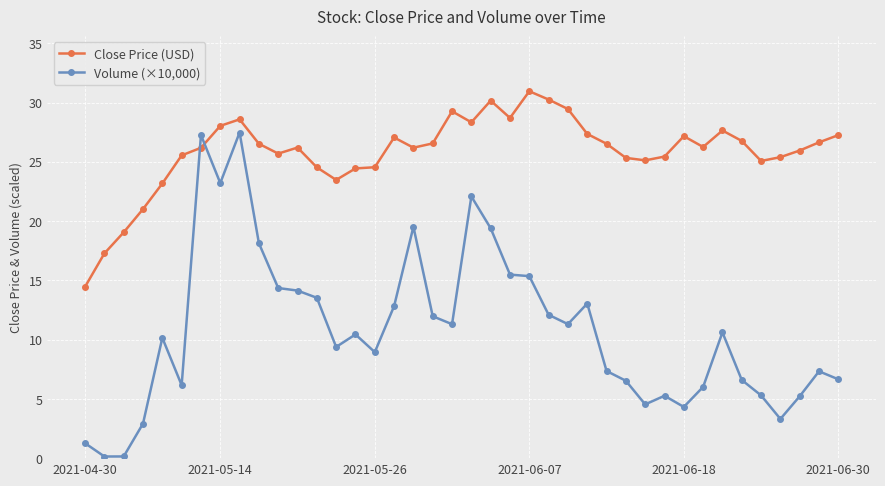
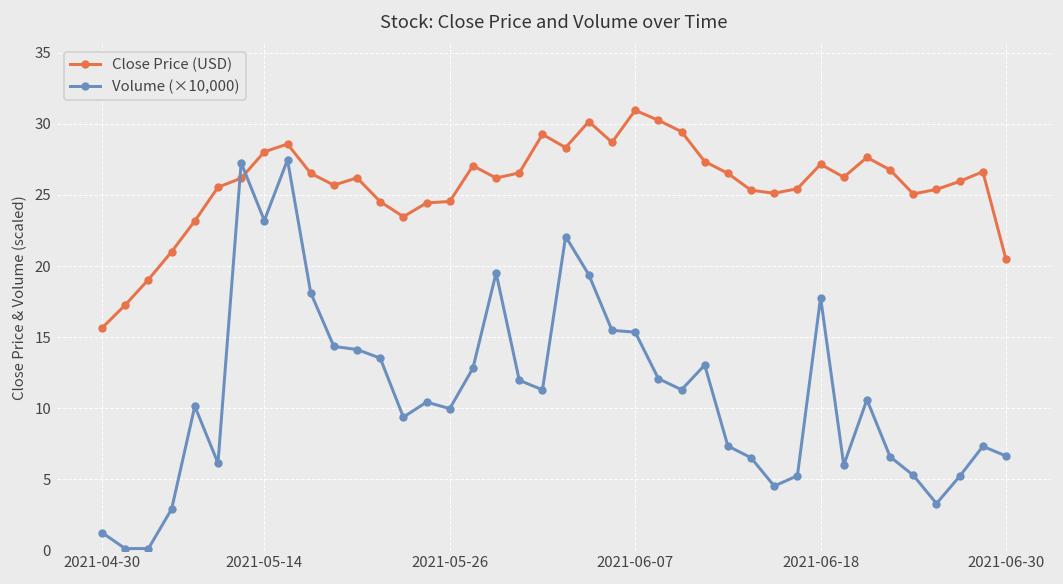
  {
    "Close Price (USD)": {
-     "2021-04-30": 14.5,
+     "2021-04-30": 15.7,
      "2021-05-14": 28.0,
      "2021-05-26": 24.5,
      "2021-06-07": 31.0,
      "2021-06-18": 27.2,
-     "2021-06-30": 27.3
+     "2021-06-30": 20.5
    },
    "Volume (×10,000)": {
      "2021-04-30": 1.3,
      "2021-05-14": 23.2,
-     "2021-05-26": 8.9,
+     "2021-05-26": 10.0,
      "2021-06-07": 15.4,
-     "2021-06-18": 4.3,
+     "2021-06-18": 17.8,
      "2021-06-30": 6.7
    }
  }
